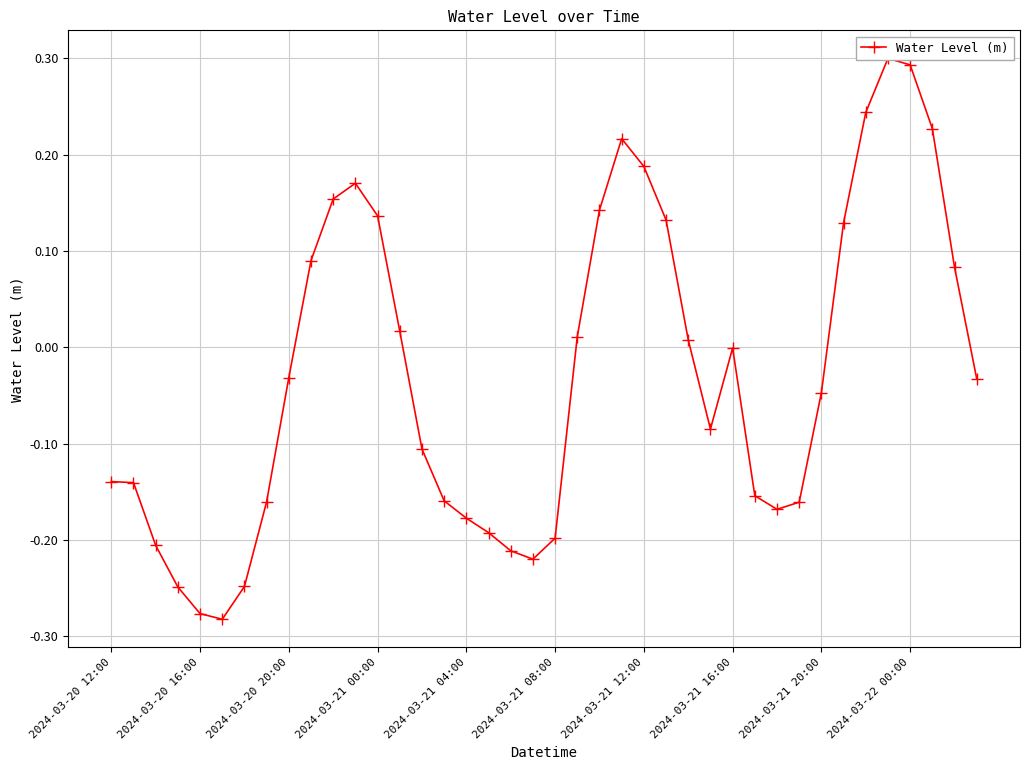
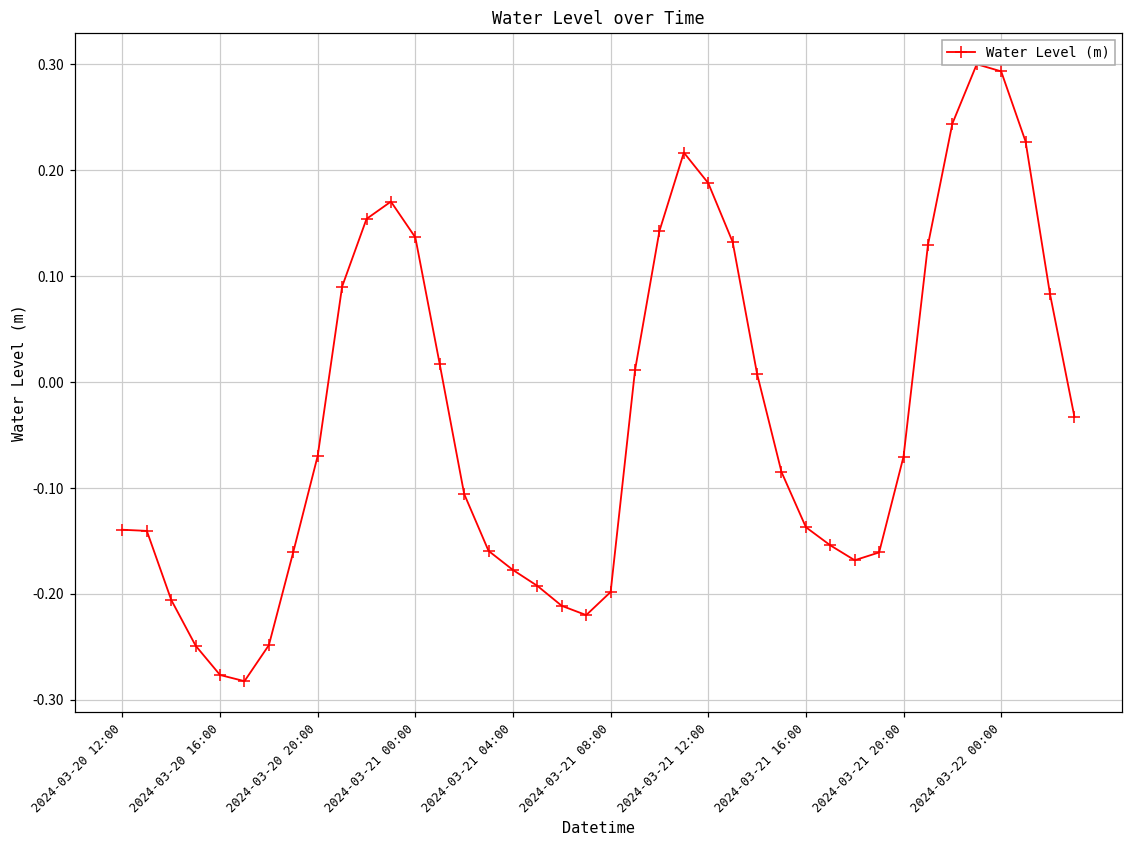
  {
    "2024-03-20 12:00": -0.14,
    "2024-03-20 16:00": -0.28,
-   "2024-03-20 20:00": -0.03,
+   "2024-03-20 20:00": -0.07,
    "2024-03-21 00:00": 0.14,
    "2024-03-21 04:00": -0.18,
    "2024-03-21 08:00": -0.20,
    "2024-03-21 12:00": 0.19,
-   "2024-03-21 16:00": 0.00,
-   "2024-03-21 20:00": -0.05,
+   "2024-03-21 16:00": -0.14,
+   "2024-03-21 20:00": -0.07,
    "2024-03-22 00:00": 0.29
  }
